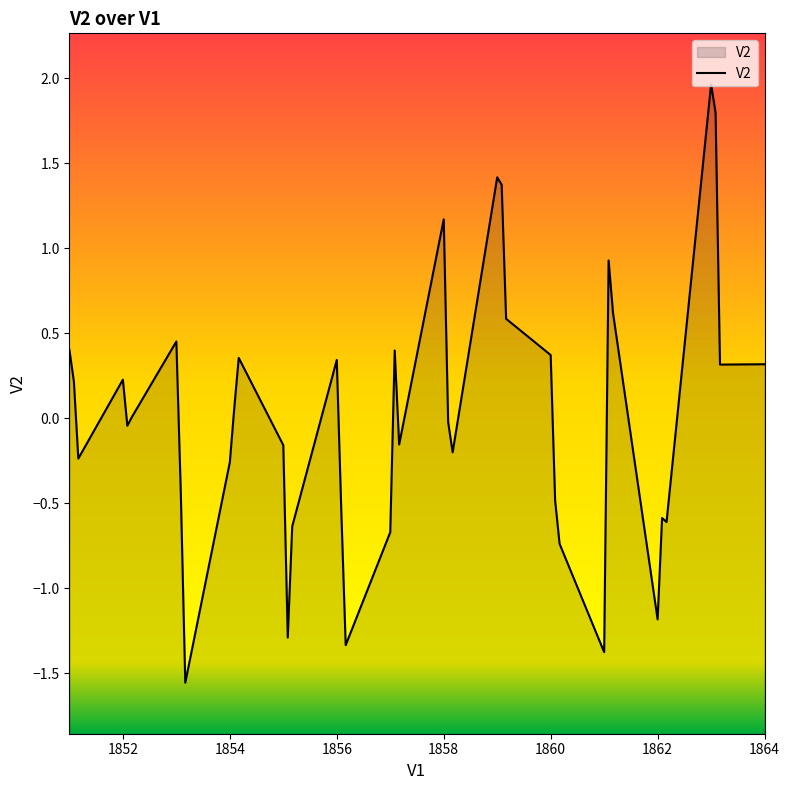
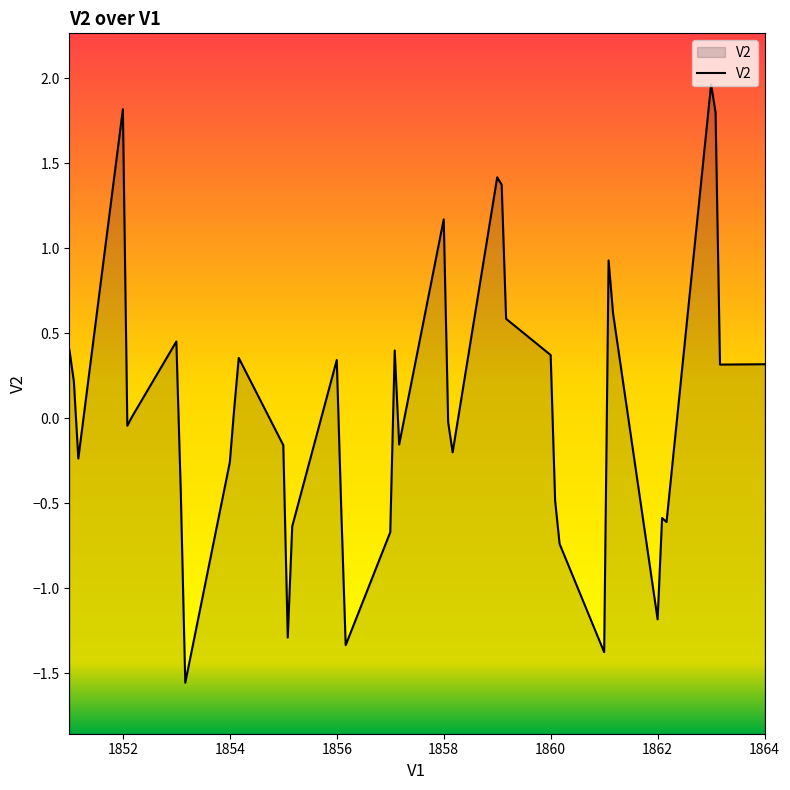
  {
-   "1852": 0.23,
+   "1852": 1.82,
    "1854": -0.26,
    "1856": 0.34,
    "1858": 1.17,
    "1860": 0.37,
    "1862": -1.18,
    "1864": 0.32
  }
